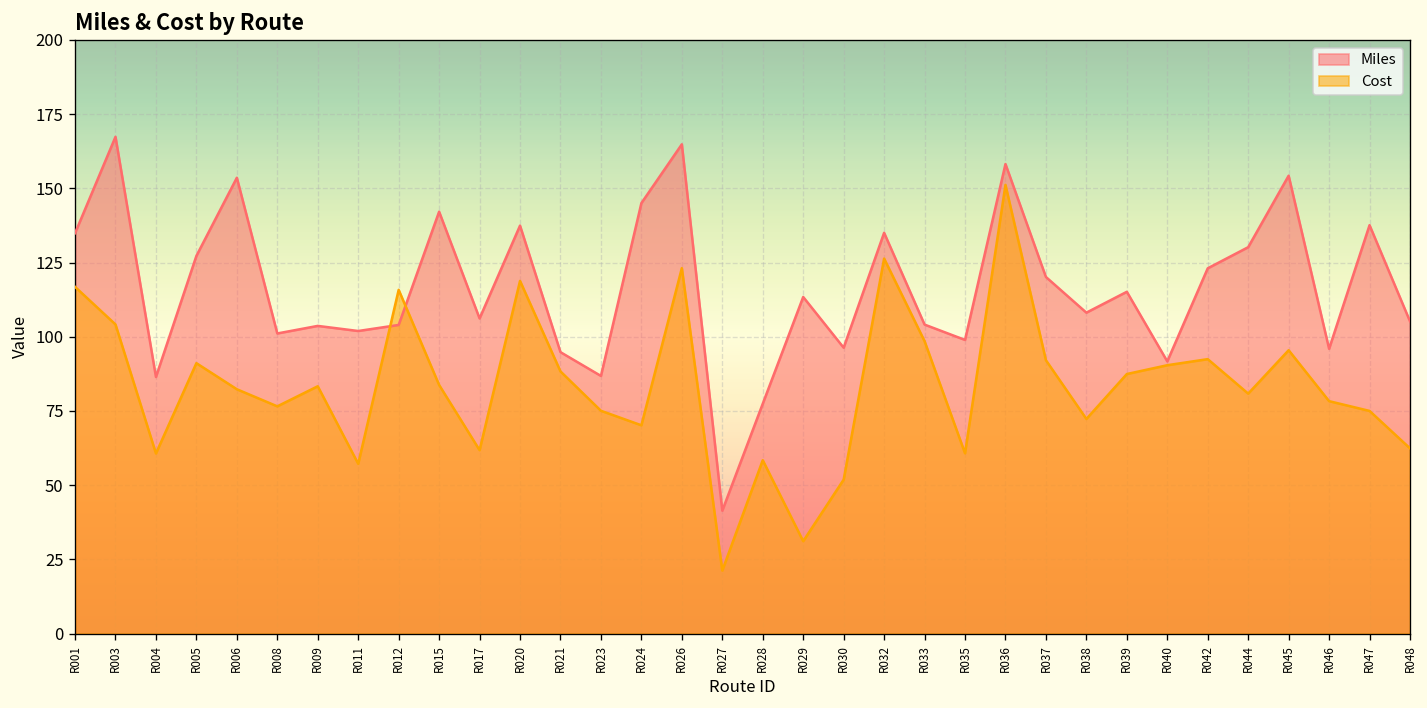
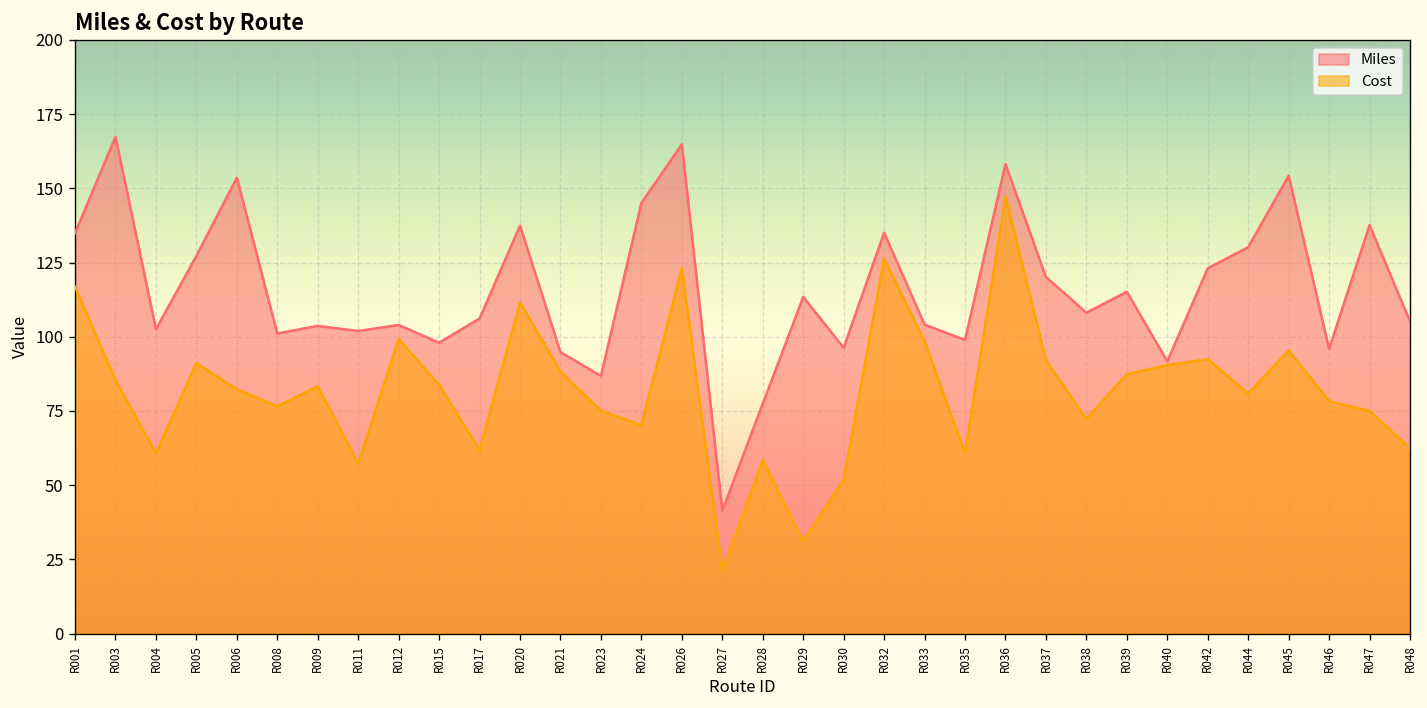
  {
    "Miles": {
      "R001": 135,
      "R003": 167,
-     "R004": 86,
+     "R004": 103,
      "R005": 127,
      "R006": 154,
      "R008": 101,
      "R009": 104,
      "R011": 102,
      "R012": 104,
-     "R015": 142,
+     "R015": 98,
      "R017": 106,
      "R020": 137,
      "R021": 95,
      "R023": 87,
      "R024": 145,
      "R026": 165,
      "R027": 41,
      "R028": 77,
      "R029": 113,
      "R030": 96,
      "R032": 135,
      "R033": 104,
      "R035": 99,
      "R036": 158,
      "R037": 120,
      "R038": 108,
      "R039": 115,
      "R040": 92,
      "R042": 123,
      "R044": 130,
      "R045": 154,
      "R046": 96,
      "R047": 138,
      "R048": 105
    },
    "Cost": {
      "R001": 117,
-     "R003": 104,
+     "R003": 85,
      "R004": 61,
      "R005": 91,
      "R006": 82,
      "R008": 77,
      "R009": 83,
      "R011": 57,
-     "R012": 116,
+     "R012": 99,
      "R015": 84,
      "R017": 62,
-     "R020": 119,
+     "R020": 112,
      "R021": 88,
      "R023": 75,
      "R024": 70,
      "R026": 123,
      "R027": 21,
      "R028": 58,
      "R029": 31,
      "R030": 52,
      "R032": 126,
      "R033": 99,
      "R035": 61,
-     "R036": 151,
+     "R036": 147,
      "R037": 92,
      "R038": 72,
      "R039": 87,
      "R040": 90,
      "R042": 92,
      "R044": 81,
      "R045": 95,
      "R046": 78,
      "R047": 75,
      "R048": 62
    }
  }
